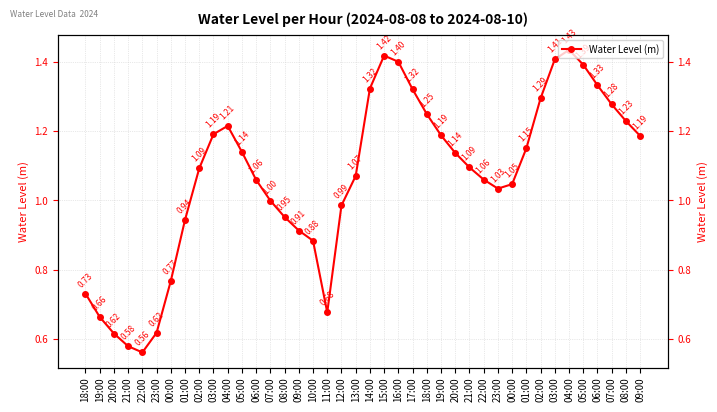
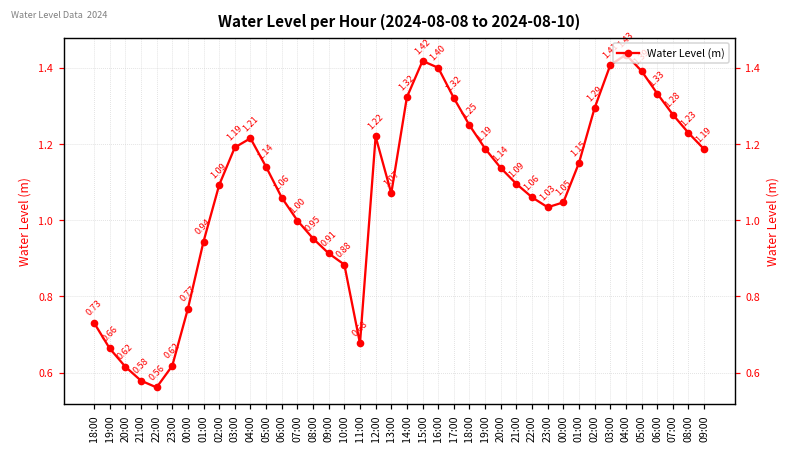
  {
    "10:00": 0.88,
    "11:00": 0.68,
-   "12:00": 0.99,
+   "12:00": 1.22,
    "13:00": 1.07,
    "14:00": 1.32,
    "15:00": 1.42,
    "16:00": 1.40,
    "17:00": 1.32
  }
